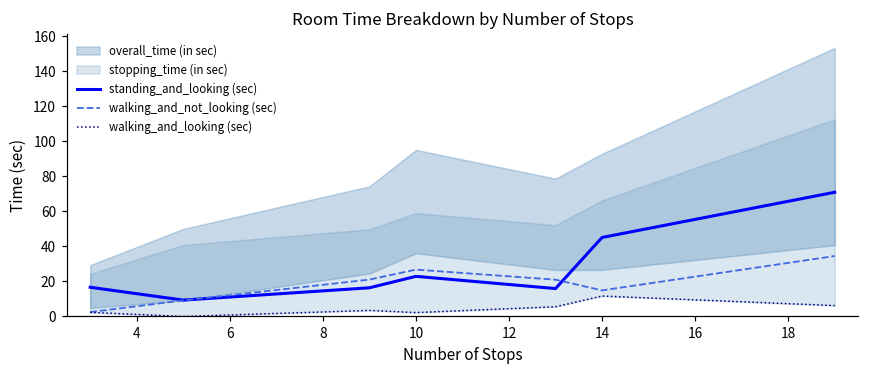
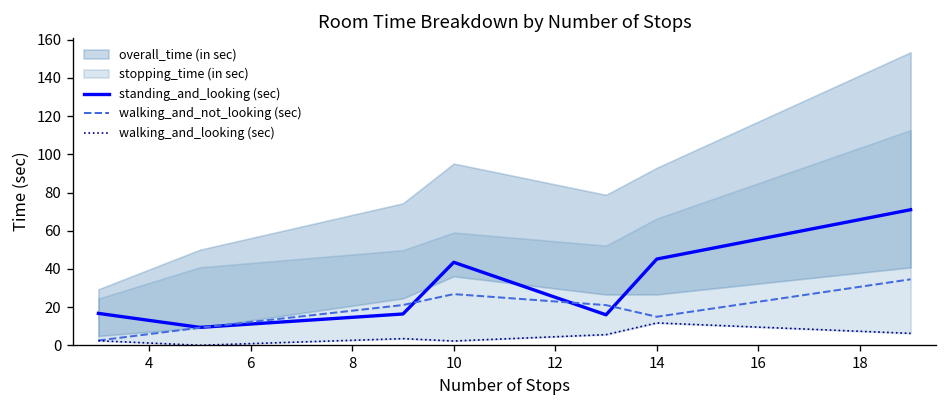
  {
    "standing_and_looking (sec)": {
-     "10": 23,
+     "10": 43,
      "14": 45
    },
    "walking_and_looking (sec)": {
      "10": 2,
      "14": 12
    }
  }
